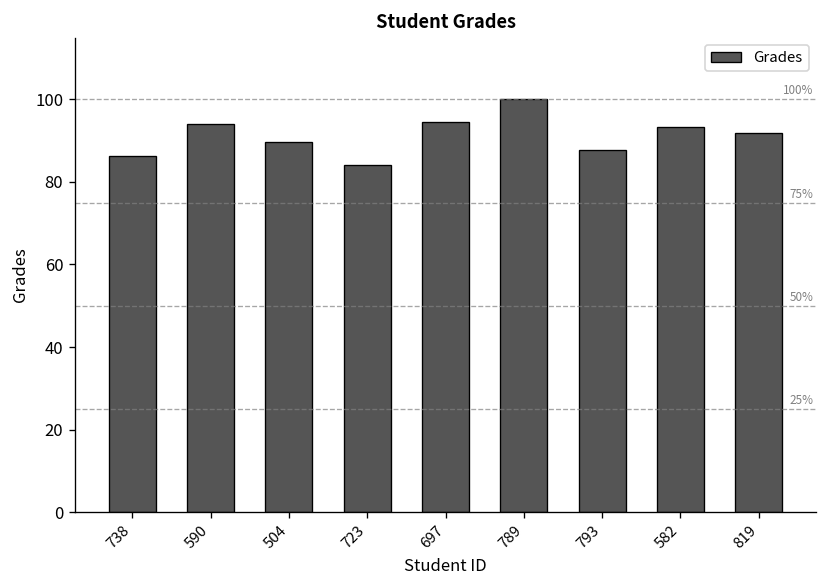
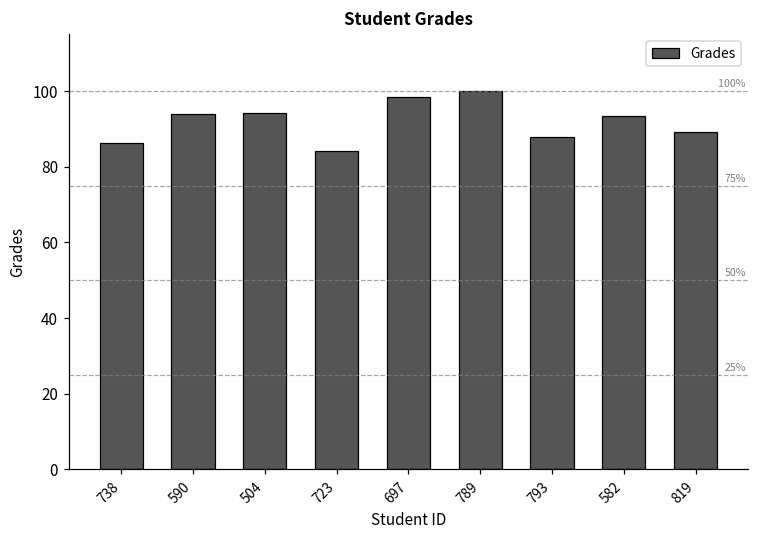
  {
    "738": 86,
    "590": 94,
-   "504": 90,
+   "504": 94,
    "723": 84,
-   "697": 95,
+   "697": 99,
    "789": 100,
    "793": 88,
    "582": 93,
-   "819": 92
+   "819": 89
  }
